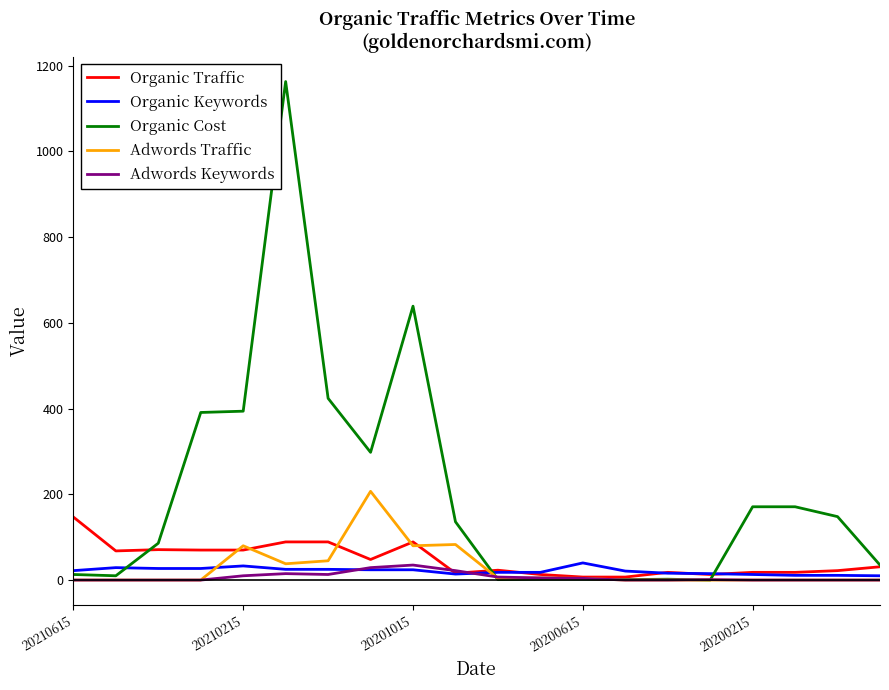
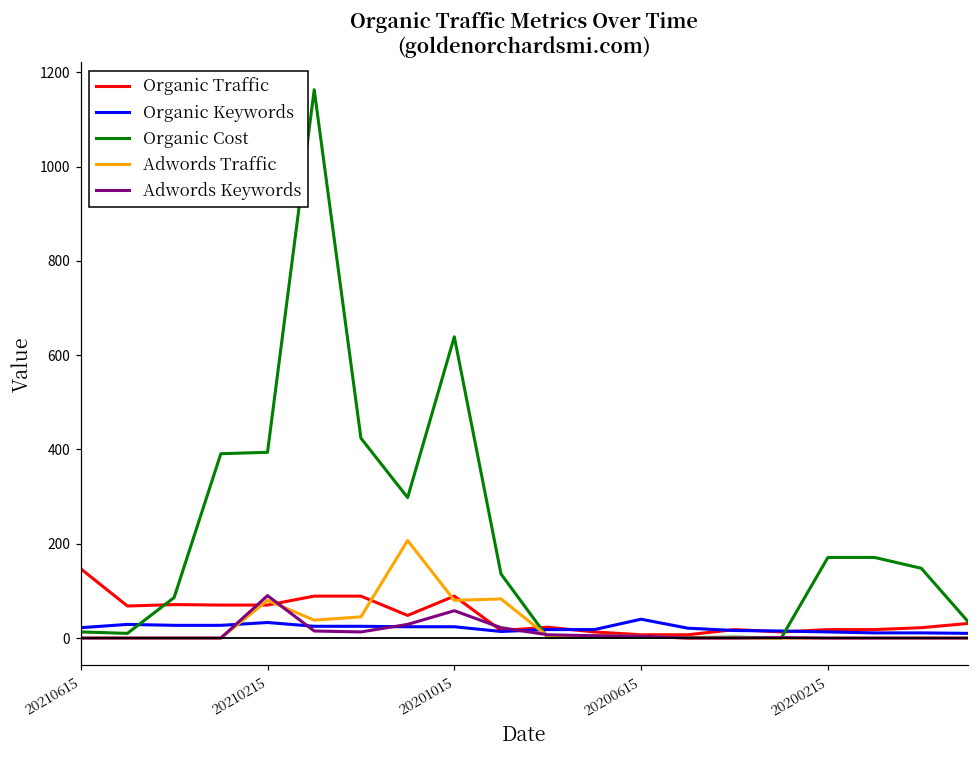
  {
    "Organic Traffic": {
      "20210615": 150,
      "20210215": 70,
      "20201015": 90
    },
    "Organic Keywords": {
      "20210615": 20,
      "20210215": 30,
      "20201015": 20,
      "20200615": 40
    },
    "Organic Cost": {
      "20210615": 10,
      "20210215": 390,
      "20201015": 640,
      "20200215": 170
    },
    "Adwords Traffic": {
      "20210215": 80,
      "20201015": 80
    },
    "Adwords Keywords": {
-     "20210215": 10,
-     "20201015": 40
+     "20210215": 90,
+     "20201015": 60
    }
  }
